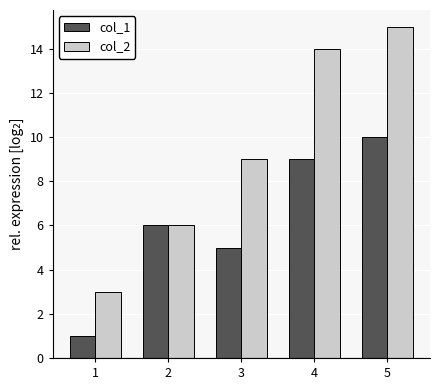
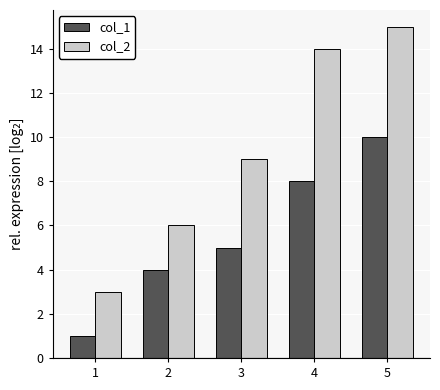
  {
    "col_1": {
      "1": 1,
-     "2": 6,
+     "2": 4,
      "3": 5,
-     "4": 9,
+     "4": 8,
      "5": 10
    },
    "col_2": {
      "1": 3,
      "2": 6,
      "3": 9,
      "4": 14,
      "5": 15
    }
  }
